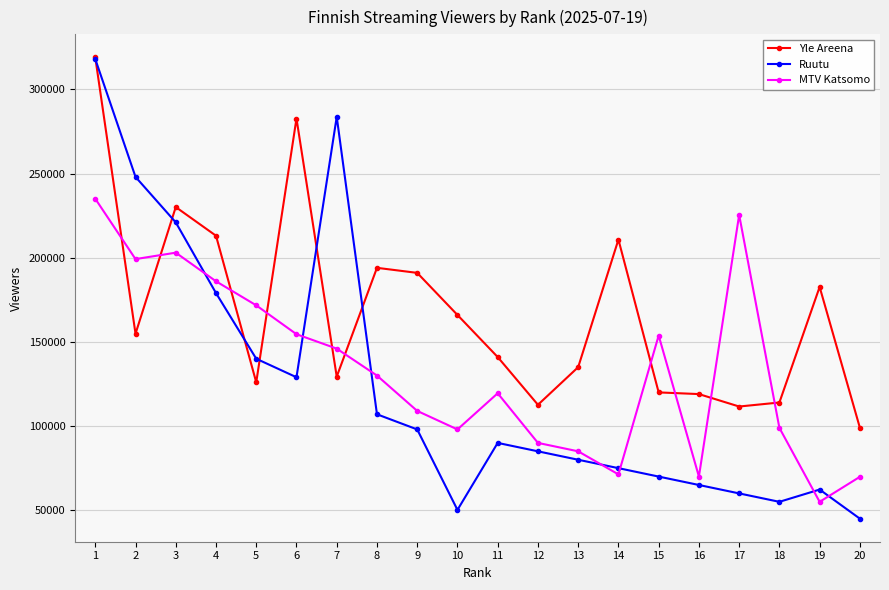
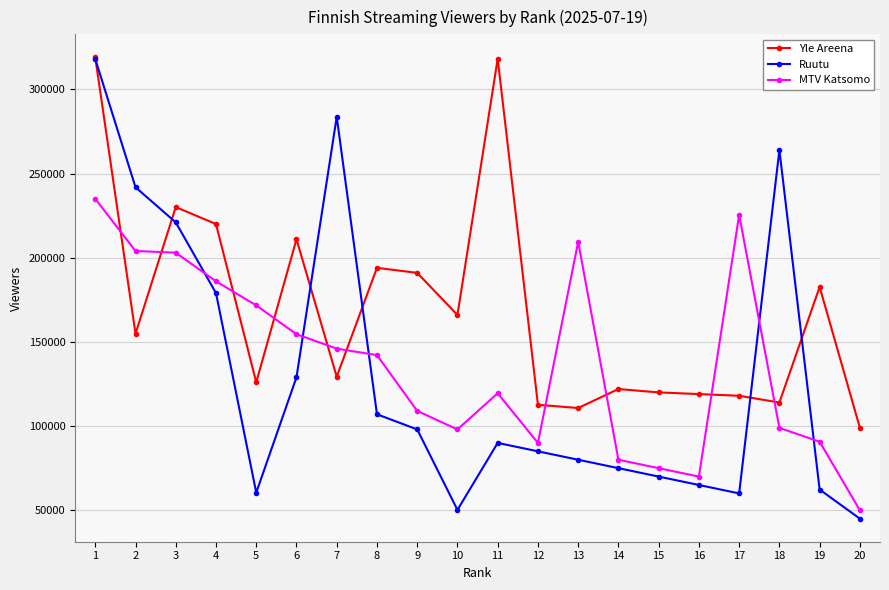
  {
    "Yle Areena": {
      "2": 155000,
      "3": 230000,
-     "4": 213000,
+     "4": 220000,
      "5": 126000,
-     "6": 283000,
+     "6": 211000,
      "7": 129000,
      "8": 194000,
      "9": 191000,
      "10": 166000,
-     "11": 141000,
+     "11": 318000,
      "12": 113000,
-     "13": 135000,
-     "14": 211000,
+     "13": 111000,
+     "14": 122000,
      "15": 120000,
      "16": 119000,
-     "17": 112000,
+     "17": 118000,
      "18": 114000,
      "19": 183000,
      "20": 99000
    },
    "Ruutu": {
-     "2": 248000,
+     "2": 242000,
      "3": 221000,
      "4": 179000,
-     "5": 140000,
+     "5": 60000,
      "6": 129000,
      "7": 284000,
      "8": 107000,
      "9": 98000,
      "10": 50000,
      "11": 90000,
      "12": 85000,
      "13": 80000,
      "14": 75000,
      "15": 70000,
      "16": 65000,
      "17": 60000,
-     "18": 55000,
+     "18": 264000,
      "19": 62000,
      "20": 45000
    },
    "MTV Katsomo": {
      "1": 235000,
-     "2": 199000,
+     "2": 204000,
      "3": 203000,
      "4": 186000,
      "5": 172000,
      "6": 155000,
      "7": 146000,
-     "8": 130000,
+     "8": 142000,
      "9": 109000,
      "10": 98000,
      "11": 119000,
      "12": 90000,
-     "13": 85000,
-     "14": 71000,
-     "15": 154000,
+     "13": 209000,
+     "14": 80000,
+     "15": 75000,
      "16": 70000,
      "17": 225000,
      "18": 99000,
-     "19": 55000,
-     "20": 70000
+     "19": 91000,
+     "20": 50000
    }
  }
